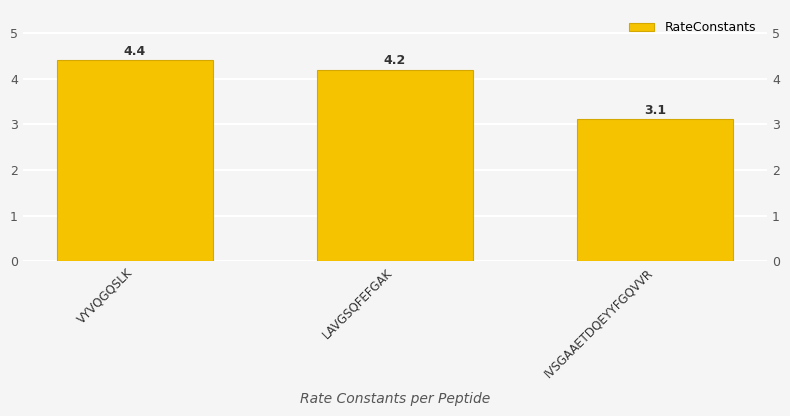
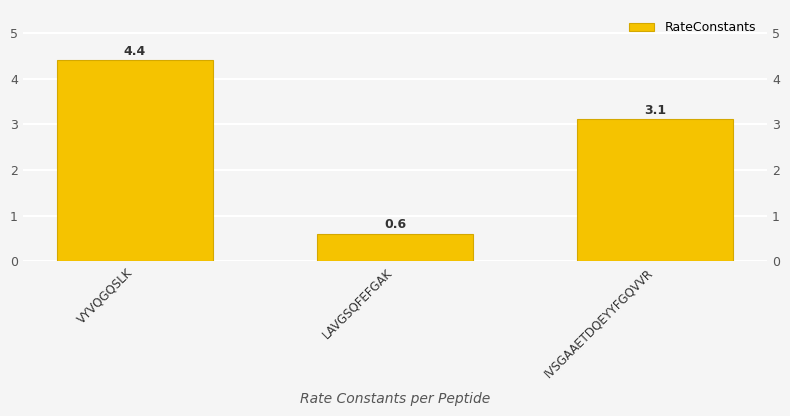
  {
    "VYVQGQSLK": 4.4,
-   "LAVGSQFEFGAK": 4.2,
+   "LAVGSQFEFGAK": 0.6,
    "IVSGAAETDQEYYFGQVVR": 3.1
  }
